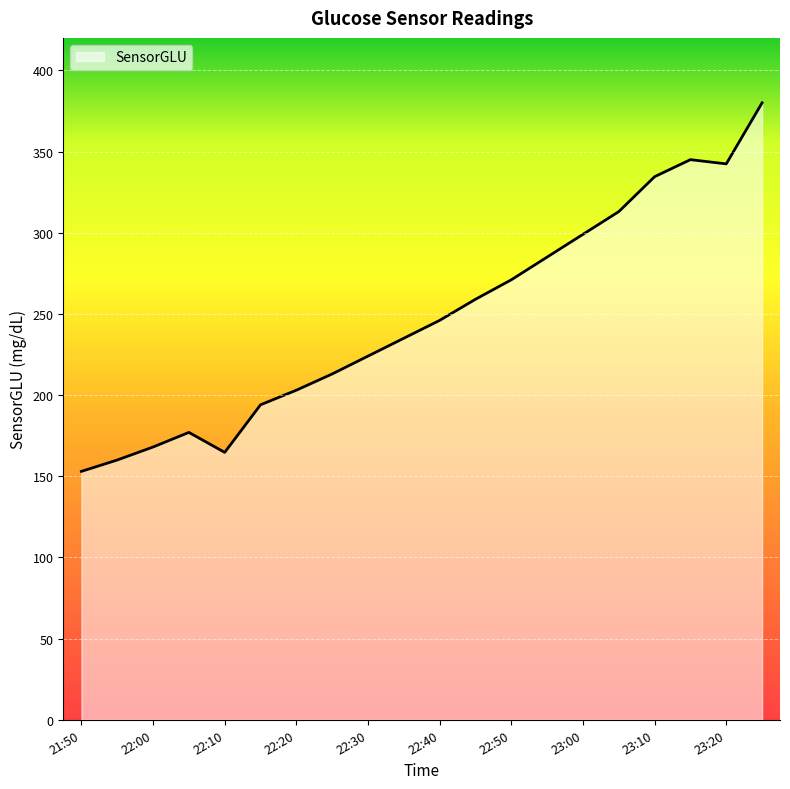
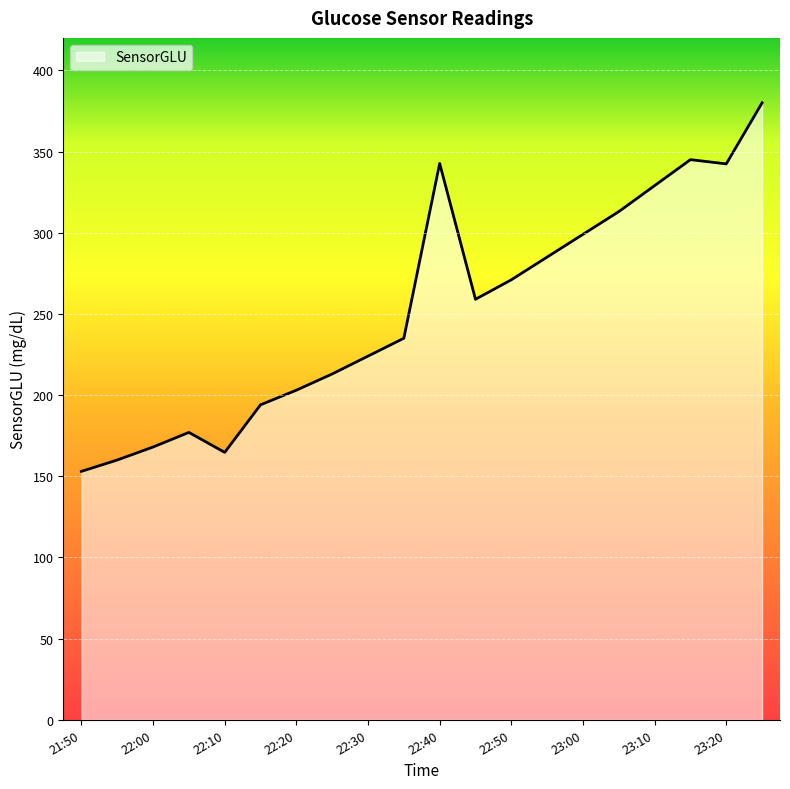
  {
    "21:50": 153,
    "22:00": 168,
    "22:10": 165,
    "22:20": 203,
    "22:30": 224,
-   "22:40": 246,
+   "22:40": 343,
    "22:50": 271,
    "23:00": 299,
-   "23:10": 335,
+   "23:10": 329,
    "23:20": 342
  }
